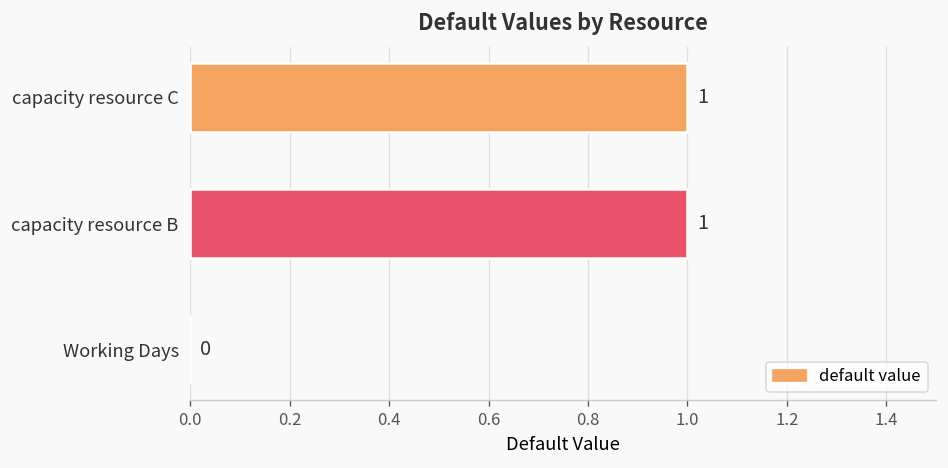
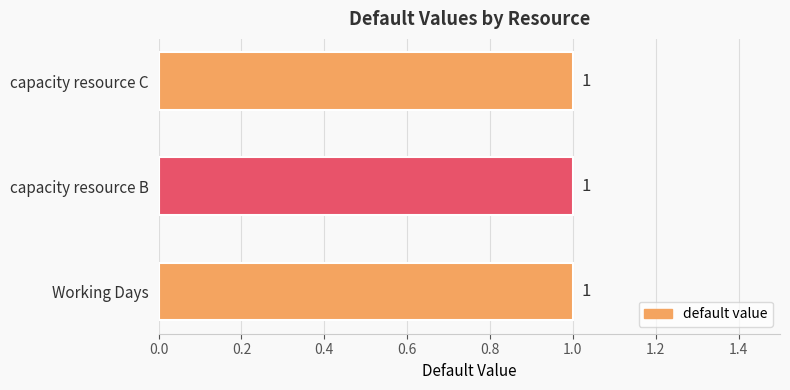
  {
    "capacity resource C": 1,
    "capacity resource B": 1,
-   "Working Days": 0
+   "Working Days": 1
  }
